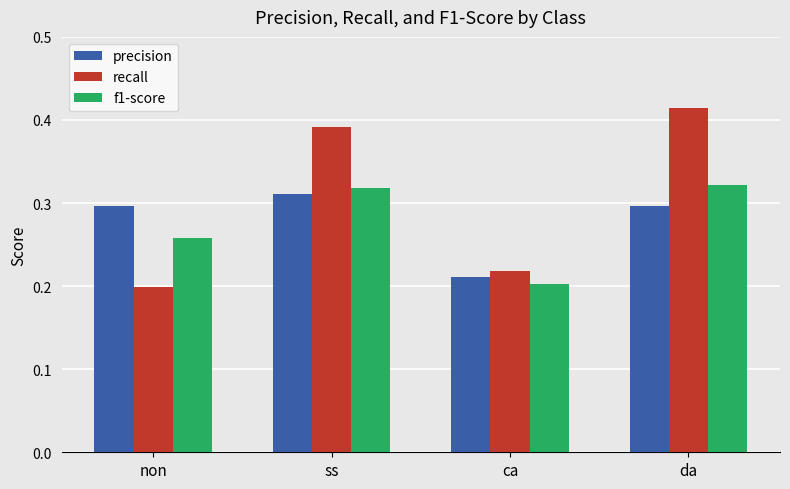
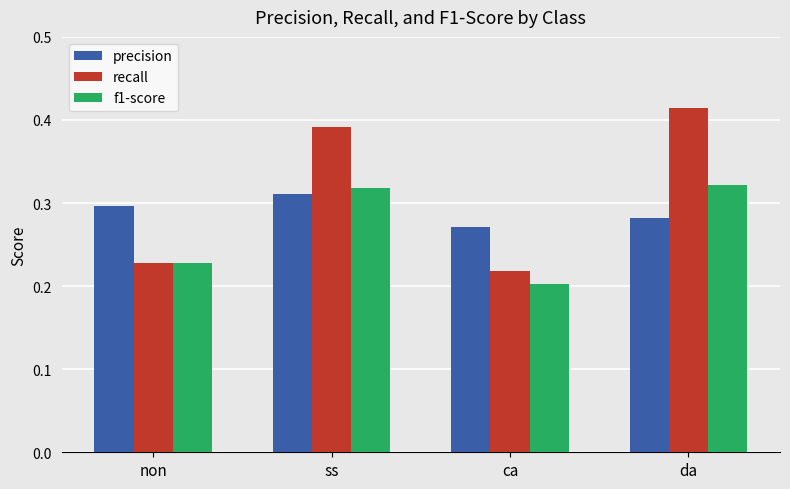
  {
    "precision": {
      "non": 0.30,
      "ss": 0.31,
-     "ca": 0.21,
-     "da": 0.30
+     "ca": 0.27,
+     "da": 0.28
    },
    "recall": {
-     "non": 0.20,
+     "non": 0.23,
      "ss": 0.39,
      "ca": 0.22,
      "da": 0.41
    },
    "f1-score": {
-     "non": 0.26,
+     "non": 0.23,
      "ss": 0.32,
      "ca": 0.20,
      "da": 0.32
    }
  }
